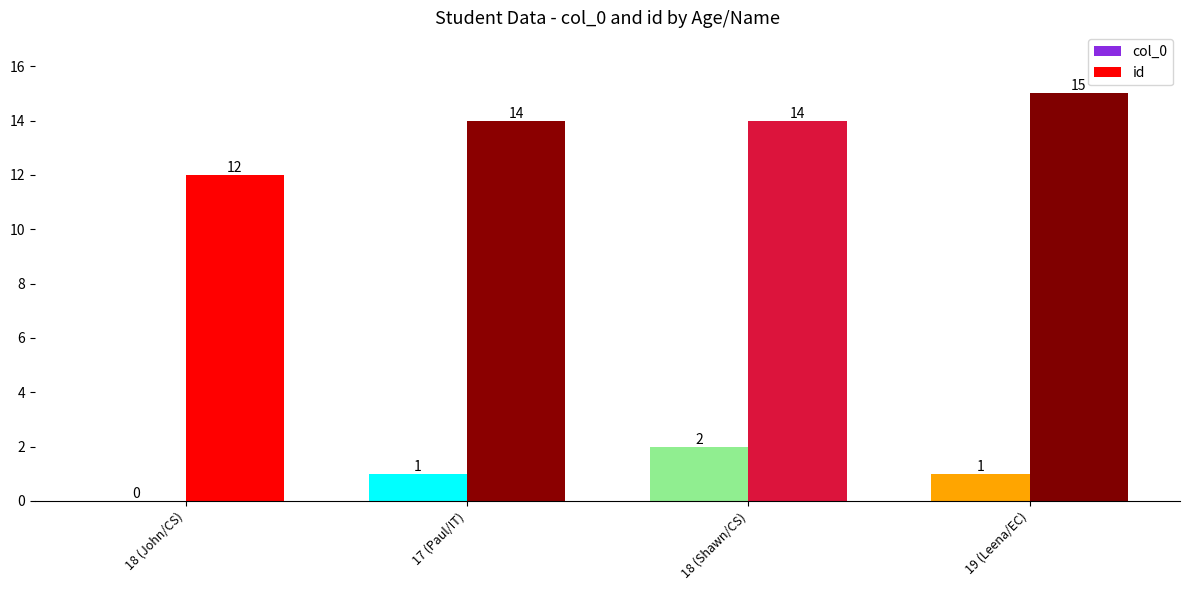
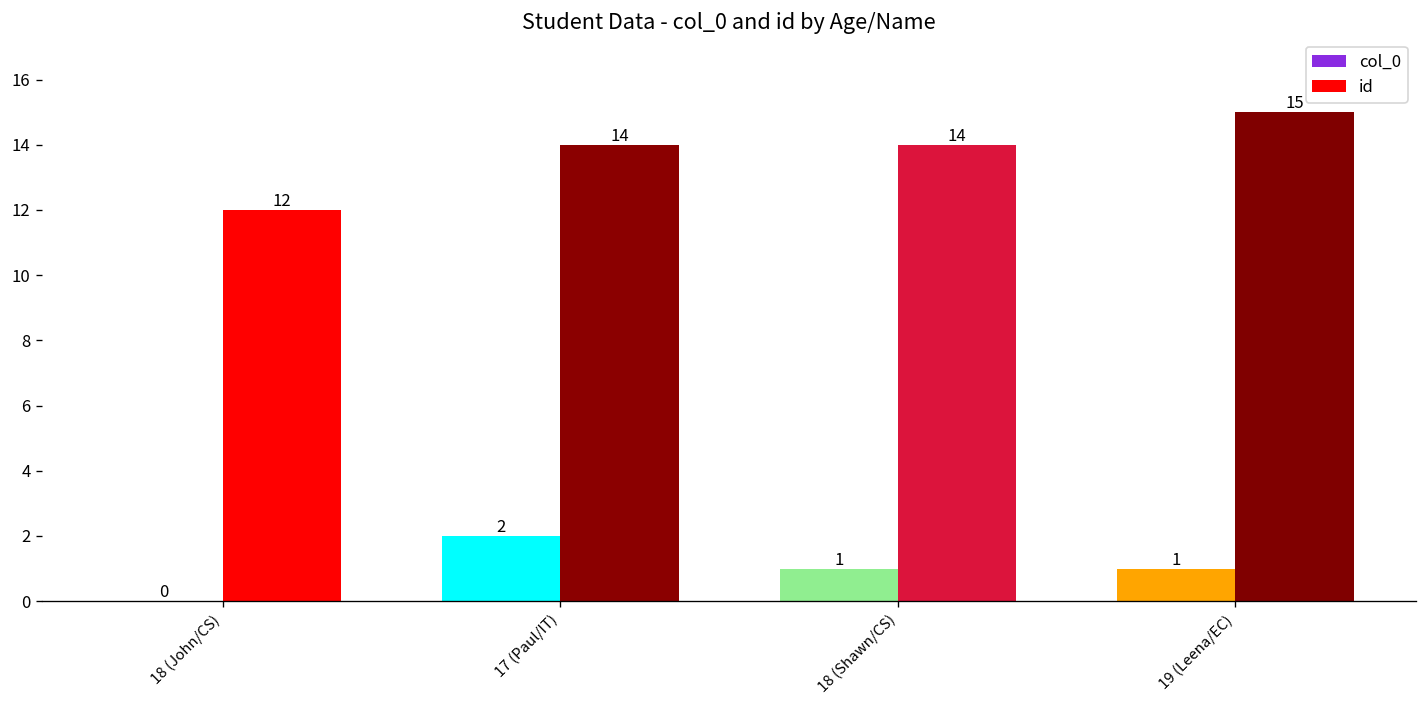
  {
    "col_0": {
      "18 (John/CS)": 0,
-     "17 (Paul/IT)": 1,
-     "18 (Shawn/CS)": 2,
+     "17 (Paul/IT)": 2,
+     "18 (Shawn/CS)": 1,
      "19 (Leena/EC)": 1
    },
    "id": {
      "18 (John/CS)": 12,
      "17 (Paul/IT)": 14,
      "18 (Shawn/CS)": 14,
      "19 (Leena/EC)": 15
    }
  }
